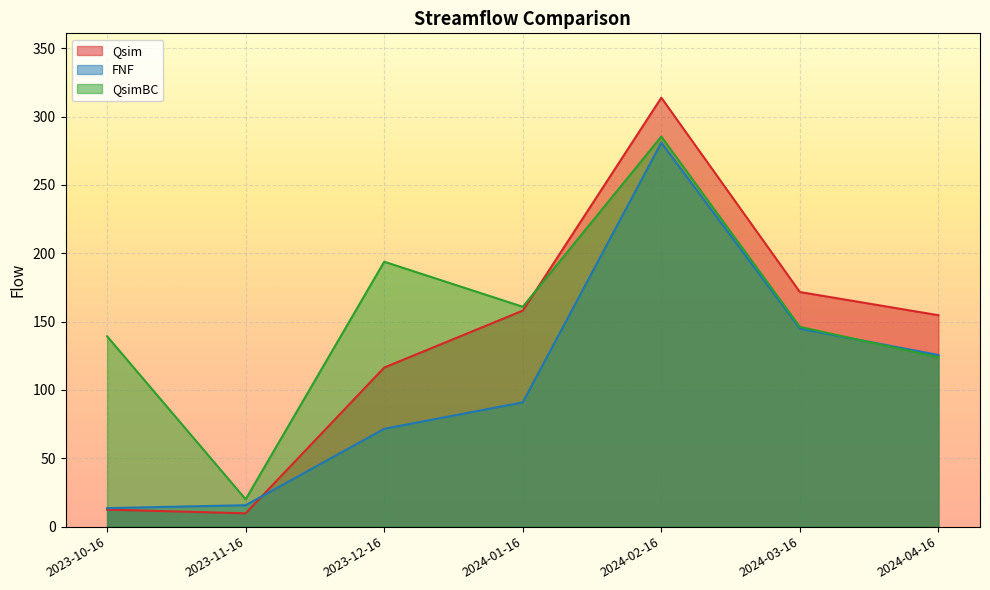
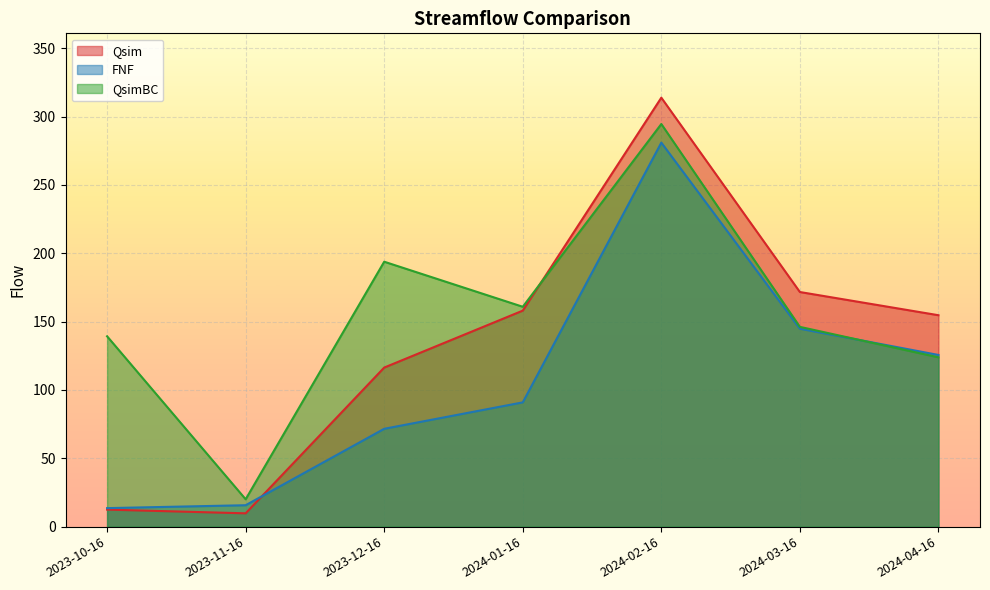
  {
    "Qsim": {
      "2023-11-16": 10,
      "2023-12-16": 116,
      "2024-01-16": 158,
      "2024-02-16": 314,
      "2024-03-16": 172,
      "2024-04-16": 155
    },
    "FNF": {
      "2023-11-16": 16,
      "2023-12-16": 72,
      "2024-01-16": 91,
      "2024-02-16": 281
    },
    "QsimBC": {
      "2023-10-16": 139,
      "2023-11-16": 20,
      "2023-12-16": 194,
      "2024-01-16": 161,
-     "2024-02-16": 285
+     "2024-02-16": 295
    }
  }
